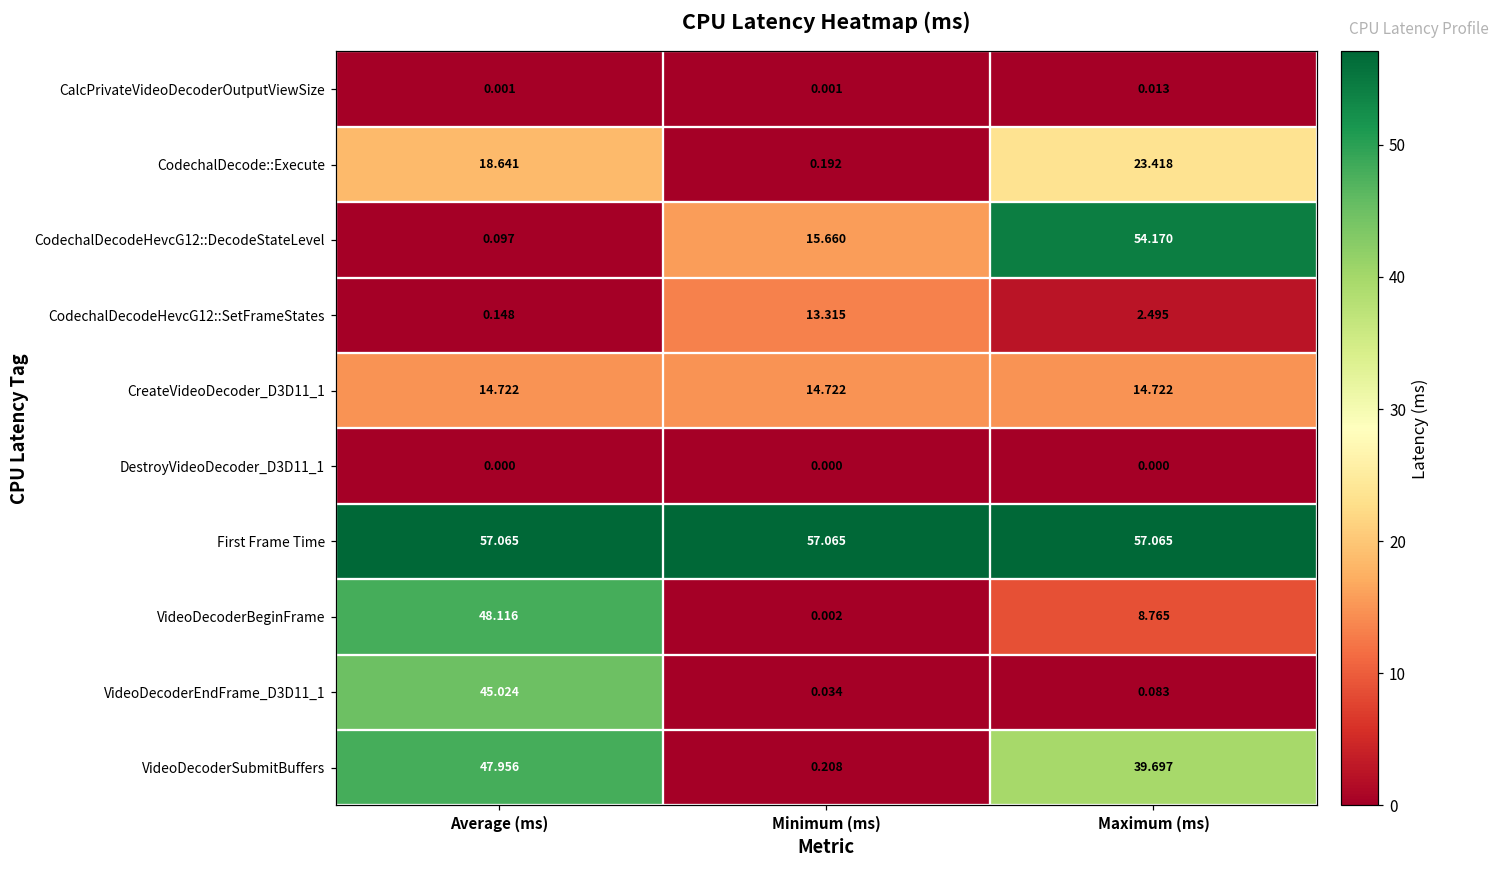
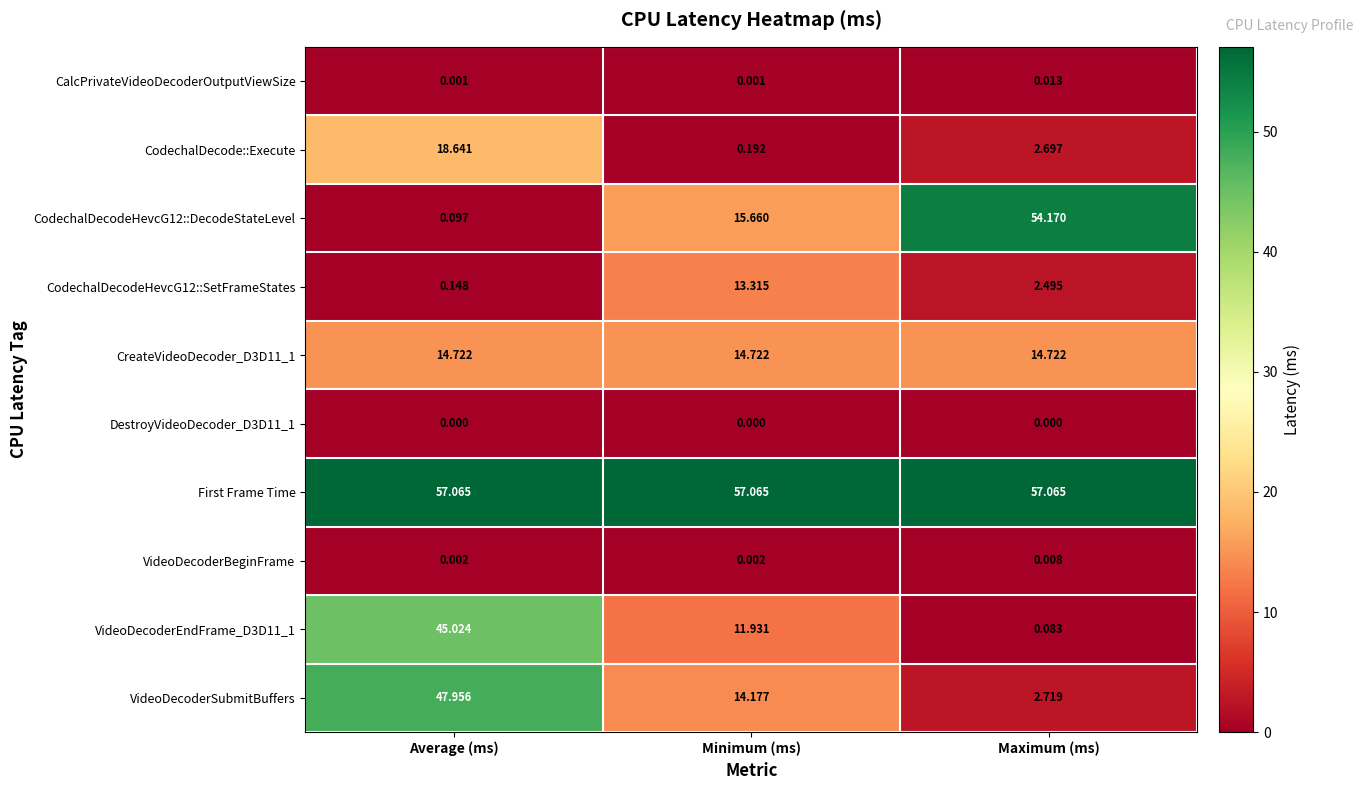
  {
    "CalcPrivateVideoDecoderOutputViewSize": {
      "Average (ms)": 0.001,
      "Minimum (ms)": 0.001,
      "Maximum (ms)": 0.013
    },
    "CodechalDecode::Execute": {
      "Average (ms)": 18.641,
      "Minimum (ms)": 0.192,
-     "Maximum (ms)": 23.418
+     "Maximum (ms)": 2.697
    },
    "CodechalDecodeHevcG12::DecodeStateLevel": {
      "Average (ms)": 0.097,
      "Minimum (ms)": 15.660,
      "Maximum (ms)": 54.170
    },
    "CodechalDecodeHevcG12::SetFrameStates": {
      "Average (ms)": 0.148,
      "Minimum (ms)": 13.315,
      "Maximum (ms)": 2.495
    },
    "CreateVideoDecoder_D3D11_1": {
      "Average (ms)": 14.722,
      "Minimum (ms)": 14.722,
      "Maximum (ms)": 14.722
    },
    "DestroyVideoDecoder_D3D11_1": {
      "Average (ms)": 0.000,
      "Minimum (ms)": 0.000,
      "Maximum (ms)": 0.000
    },
    "First Frame Time": {
      "Average (ms)": 57.065,
      "Minimum (ms)": 57.065,
      "Maximum (ms)": 57.065
    },
    "VideoDecoderBeginFrame": {
-     "Average (ms)": 48.116,
+     "Average (ms)": 0.002,
      "Minimum (ms)": 0.002,
-     "Maximum (ms)": 8.765
+     "Maximum (ms)": 0.008
    },
    "VideoDecoderEndFrame_D3D11_1": {
      "Average (ms)": 45.024,
-     "Minimum (ms)": 0.034,
+     "Minimum (ms)": 11.931,
      "Maximum (ms)": 0.083
    },
    "VideoDecoderSubmitBuffers": {
      "Average (ms)": 47.956,
-     "Minimum (ms)": 0.208,
-     "Maximum (ms)": 39.697
+     "Minimum (ms)": 14.177,
+     "Maximum (ms)": 2.719
    }
  }
